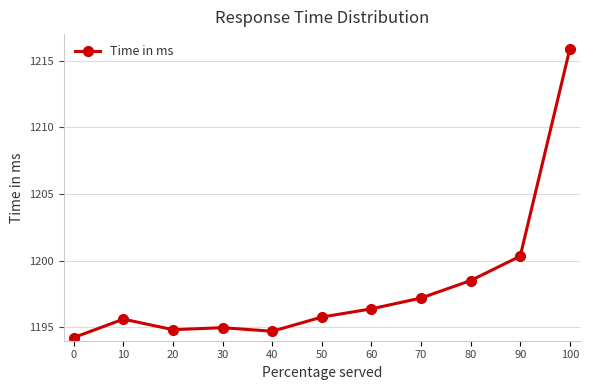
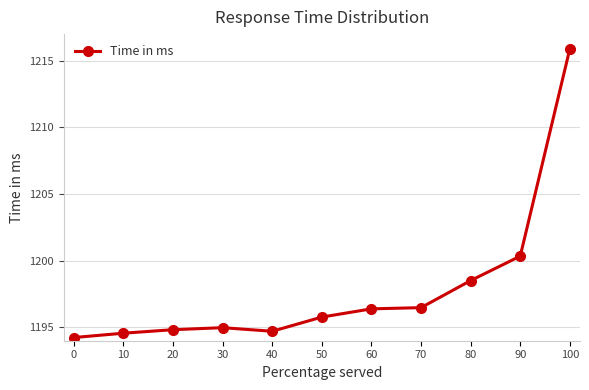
  {
    "0": 1194.2,
-   "10": 1195.6,
+   "10": 1194.6,
    "20": 1194.8,
    "30": 1195.0,
    "40": 1194.7,
    "50": 1195.8,
    "60": 1196.4,
-   "70": 1197.2,
+   "70": 1196.5,
    "80": 1198.5,
    "90": 1200.3,
    "100": 1215.9
  }
